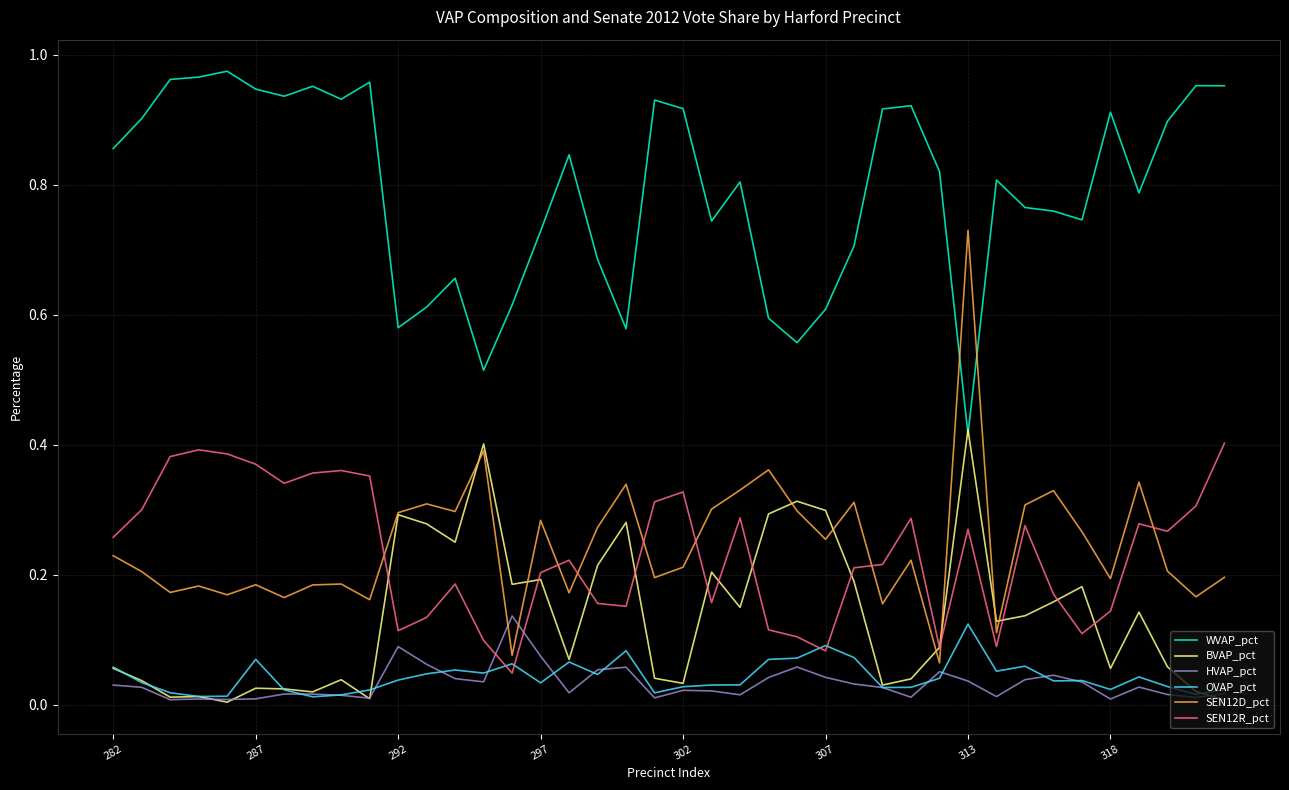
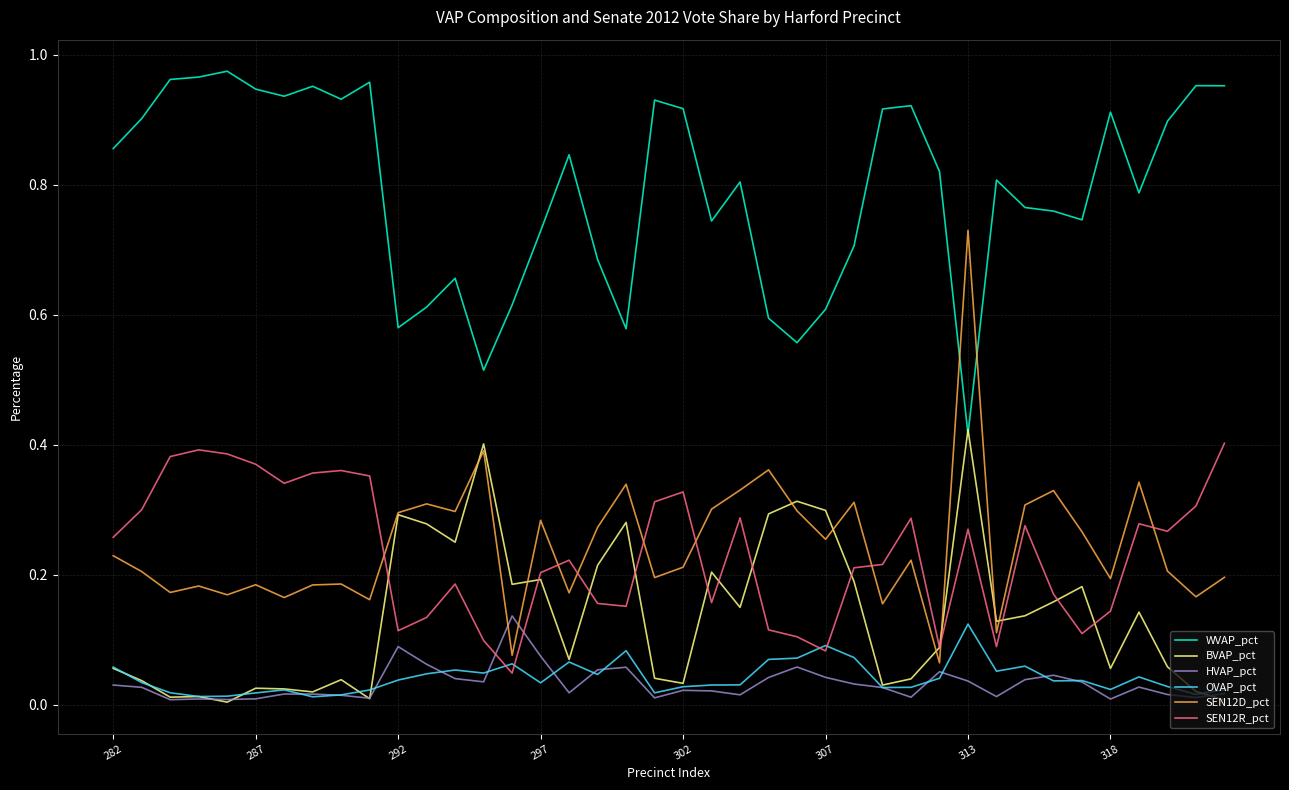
  {
    "WVAP_pct": {
      "282": 0.86,
      "287": 0.95,
      "292": 0.58,
      "297": 0.73,
      "302": 0.92,
      "307": 0.61,
      "313": 0.42,
      "318": 0.91
    },
    "BVAP_pct": {
      "287": 0.03,
      "297": 0.19,
      "302": 0.03,
      "307": 0.30,
      "313": 0.42,
      "318": 0.06
    },
    "HVAP_pct": {
      "282": 0.03,
      "287": 0.01,
      "292": 0.09,
      "297": 0.07,
      "302": 0.02,
      "307": 0.04,
      "313": 0.04,
      "318": 0.01
    },
    "OVAP_pct": {
-     "287": 0.07,
+     "287": 0.02,
      "292": 0.04,
      "297": 0.03,
      "302": 0.03,
      "307": 0.09,
      "313": 0.12,
      "318": 0.02
    },
    "SEN12D_pct": {
      "282": 0.23,
      "287": 0.18,
      "297": 0.28,
      "302": 0.21,
      "307": 0.25,
      "313": 0.73,
      "318": 0.19
    },
    "SEN12R_pct": {
      "282": 0.26,
      "287": 0.37,
      "292": 0.11,
      "297": 0.20,
      "302": 0.33,
      "307": 0.08,
      "313": 0.27,
      "318": 0.14
    }
  }
